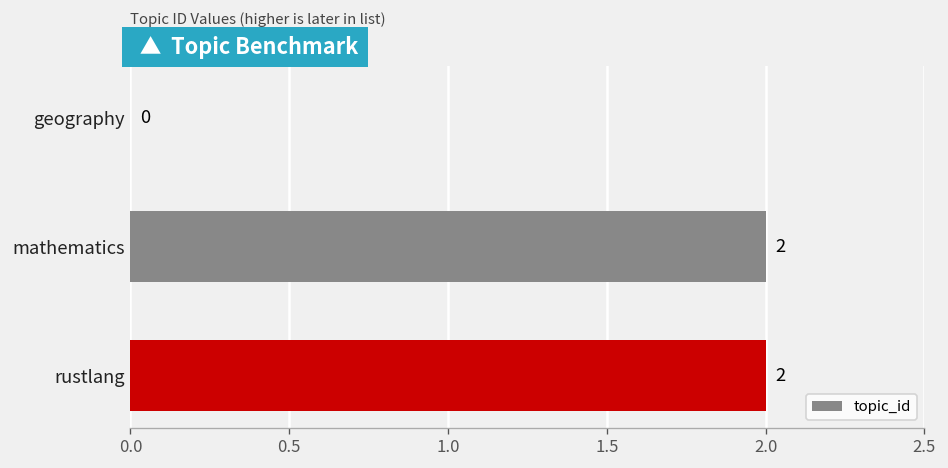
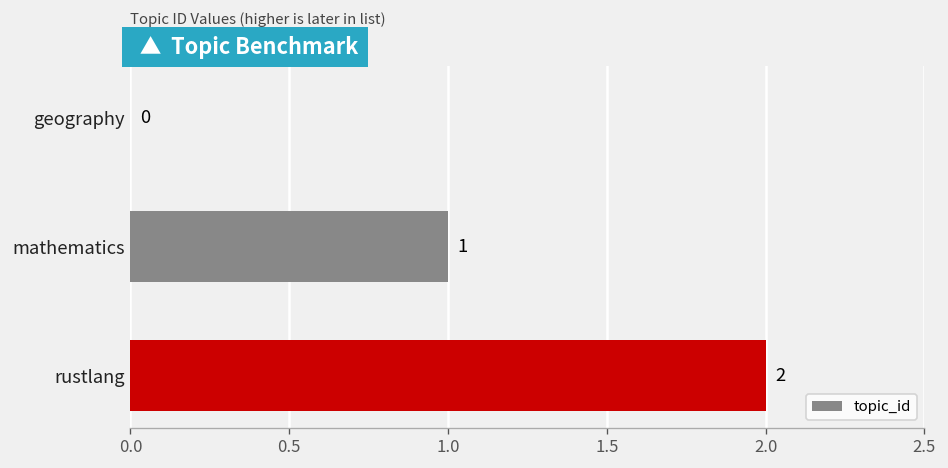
  {
    "geography": 0,
-   "mathematics": 2,
+   "mathematics": 1,
    "rustlang": 2
  }
